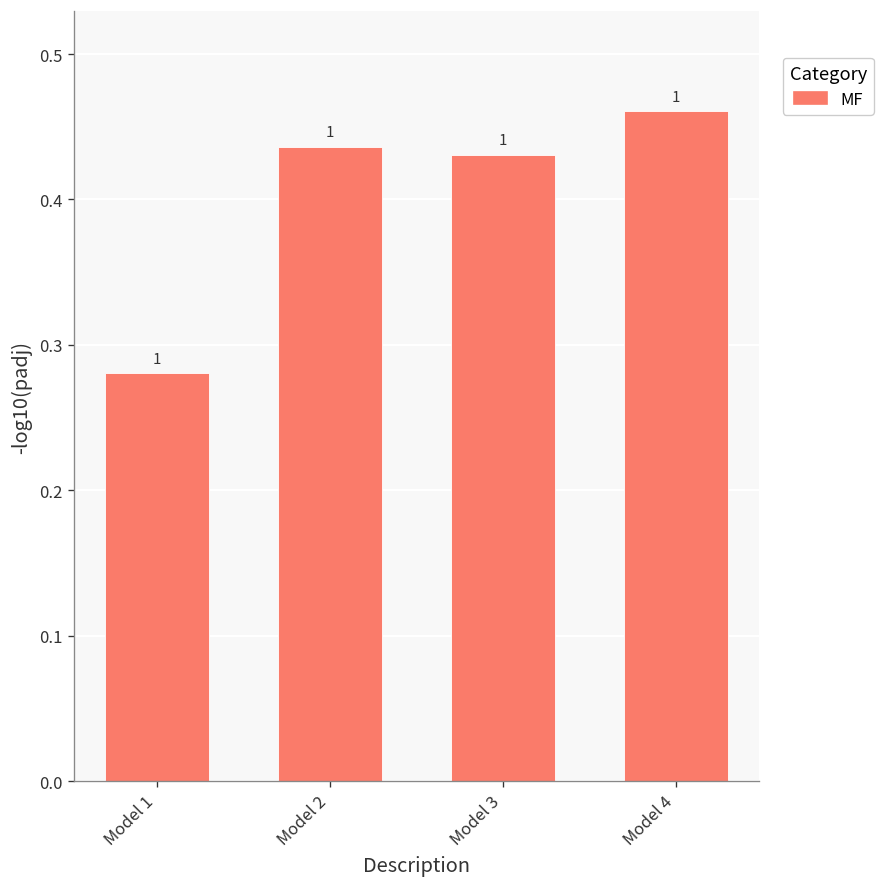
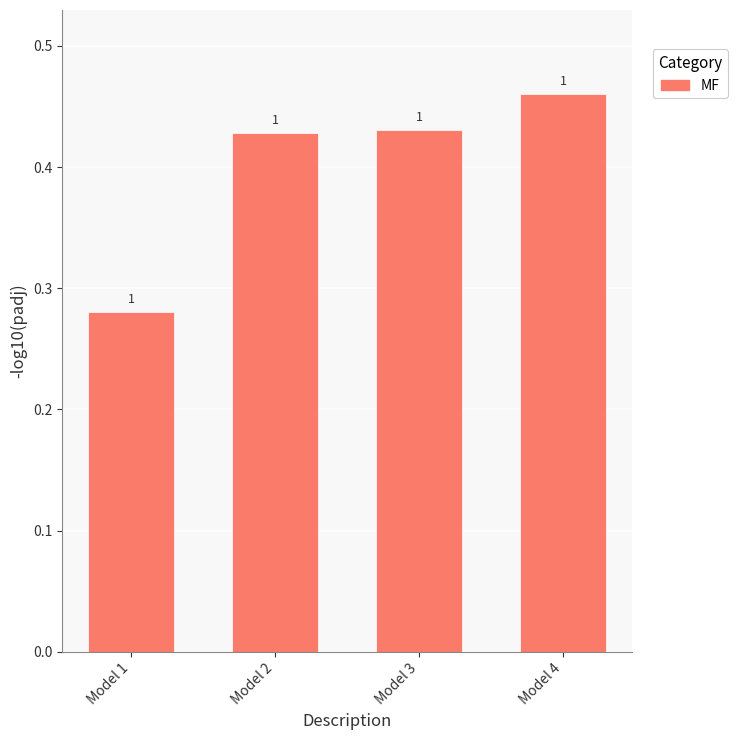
  {
-   "Model 2": 0.436
+   "Model 2": 0.428
  }
